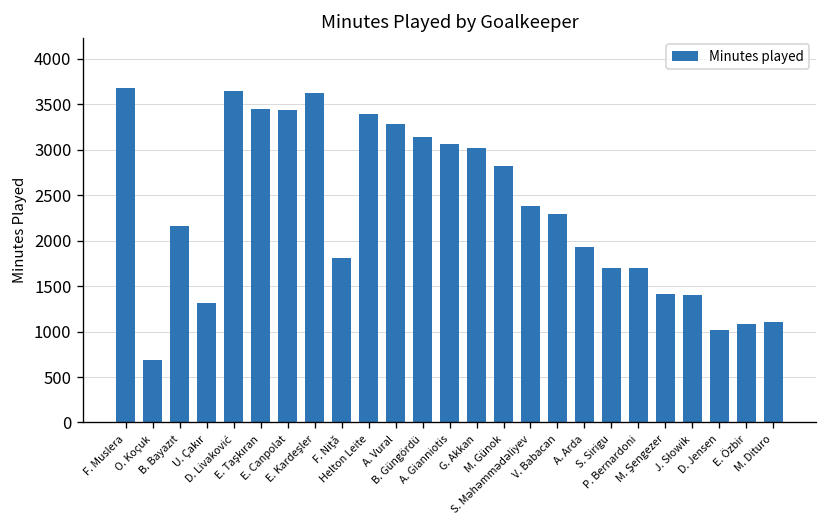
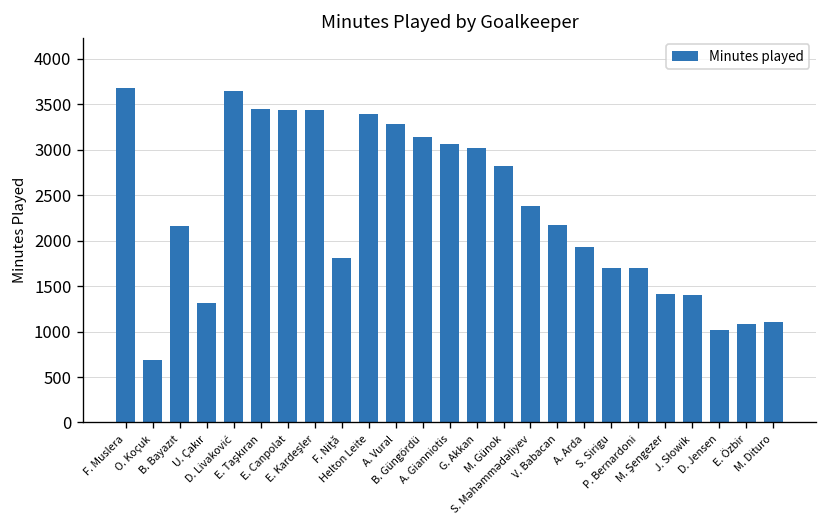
  {
    "F. Muslera": 3700,
    "O. Koçuk": 700,
    "B. Bayazıt": 2200,
    "U. Çakır": 1300,
    "D. Livaković": 3600,
    "E. Taşkıran": 3400,
    "E. Canpolat": 3400,
-   "E. Kardeşler": 3600,
+   "E. Kardeşler": 3400,
    "F. Niţă": 1800,
    "Helton Leite": 3400,
    "A. Vural": 3300,
    "B. Güngördü": 3100,
    "A. Gianniotis": 3100,
    "G. Akkan": 3000,
    "M. Günok": 2800,
    "S. Məhəmmədəliyev": 2400,
-   "V. Babacan": 2300,
+   "V. Babacan": 2200,
    "A. Arda": 1900,
    "S. Sirigu": 1700,
    "P. Bernardoni": 1700,
    "M. Şengezer": 1400,
    "J. Słowik": 1400,
    "D. Jensen": 1000,
    "E. Özbir": 1100,
    "M. Dituro": 1100
  }
